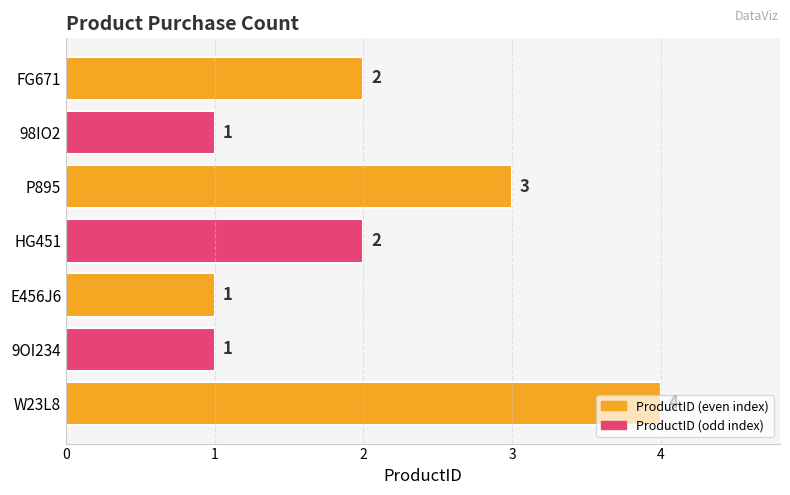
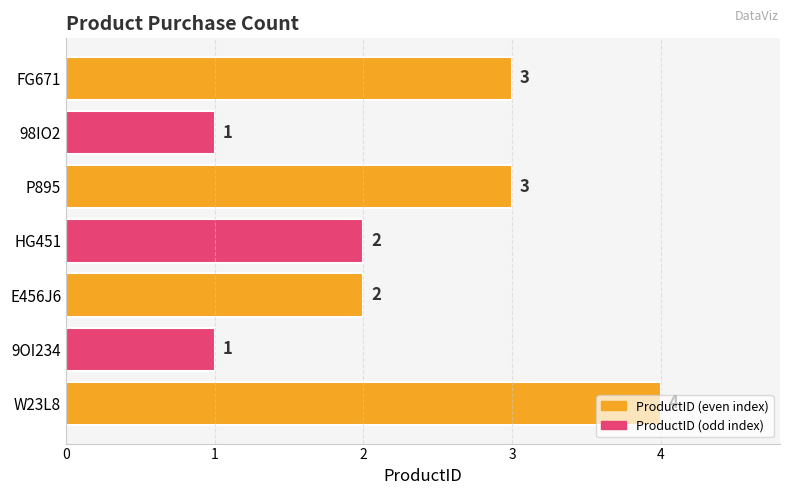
  {
-   "FG671": 2,
+   "FG671": 3,
    "98IO2": 1,
    "P895": 3,
    "HG451": 2,
-   "E456J6": 1,
+   "E456J6": 2,
    "9OI234": 1
  }
